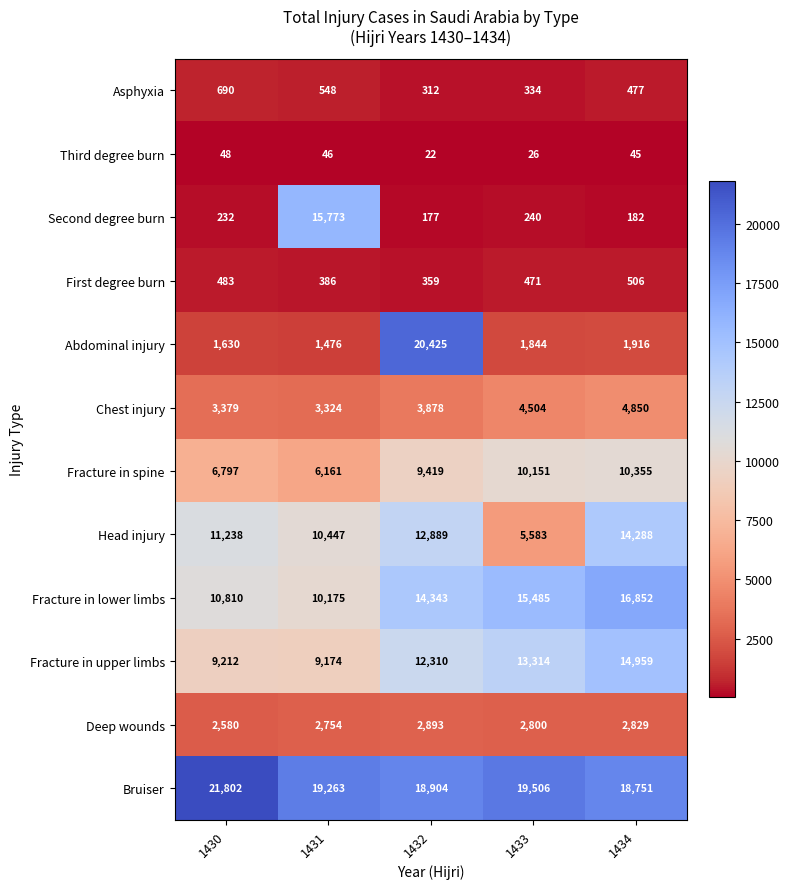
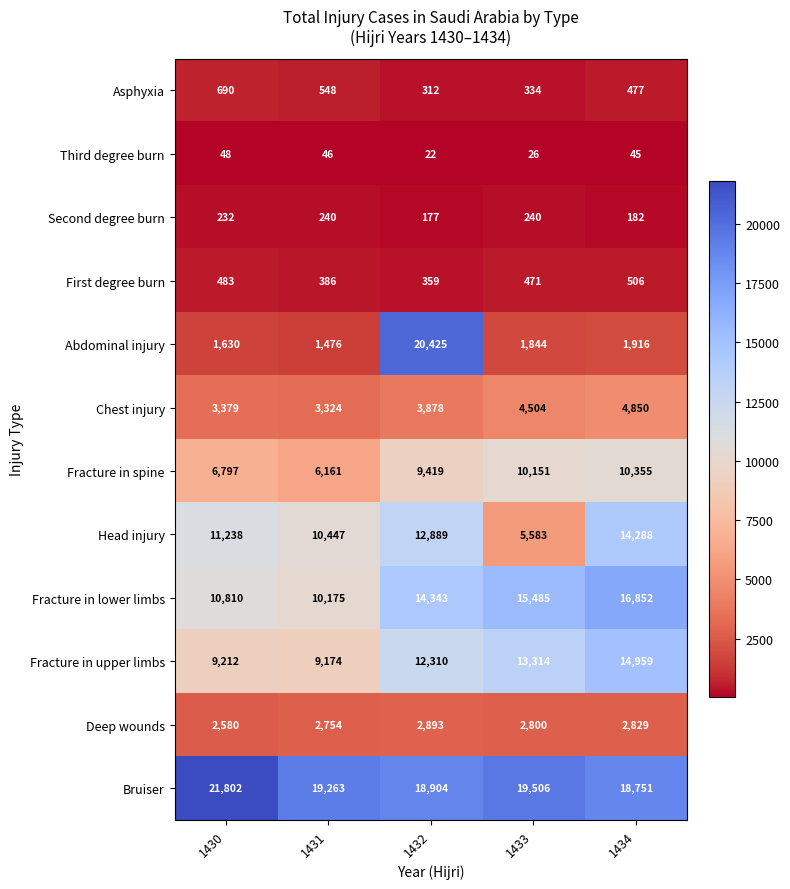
  {
    "Asphyxia": {
      "1430": "690",
      "1431": "548",
      "1432": "312",
      "1433": "334",
      "1434": "477"
    },
    "Third degree burn": {
      "1430": "48",
      "1431": "46",
      "1432": "22",
      "1433": "26",
      "1434": "45"
    },
    "Second degree burn": {
      "1430": "232",
-     "1431": "15,773",
+     "1431": "240",
      "1432": "177",
      "1433": "240",
      "1434": "182"
    },
    "First degree burn": {
      "1430": "483",
      "1431": "386",
      "1432": "359",
      "1433": "471",
      "1434": "506"
    },
    "Abdominal injury": {
      "1430": "1,630",
      "1431": "1,476",
      "1432": "20,425",
      "1433": "1,844",
      "1434": "1,916"
    },
    "Chest injury": {
      "1430": "3,379",
      "1431": "3,324",
      "1432": "3,878",
      "1433": "4,504",
      "1434": "4,850"
    },
    "Fracture in spine": {
      "1430": "6,797",
      "1431": "6,161",
      "1432": "9,419",
      "1433": "10,151",
      "1434": "10,355"
    },
    "Head injury": {
      "1430": "11,238",
      "1431": "10,447",
      "1432": "12,889",
      "1433": "5,583",
      "1434": "14,288"
    },
    "Fracture in lower limbs": {
      "1430": "10,810",
      "1431": "10,175",
      "1432": "14,343",
      "1433": "15,485",
      "1434": "16,852"
    },
    "Fracture in upper limbs": {
      "1430": "9,212",
      "1431": "9,174",
      "1432": "12,310",
      "1433": "13,314",
      "1434": "14,959"
    },
    "Deep wounds": {
      "1430": "2,580",
      "1431": "2,754",
      "1432": "2,893",
      "1433": "2,800",
      "1434": "2,829"
    },
    "Bruiser": {
      "1430": "21,802",
      "1431": "19,263",
      "1432": "18,904",
      "1433": "19,506",
      "1434": "18,751"
    }
  }
